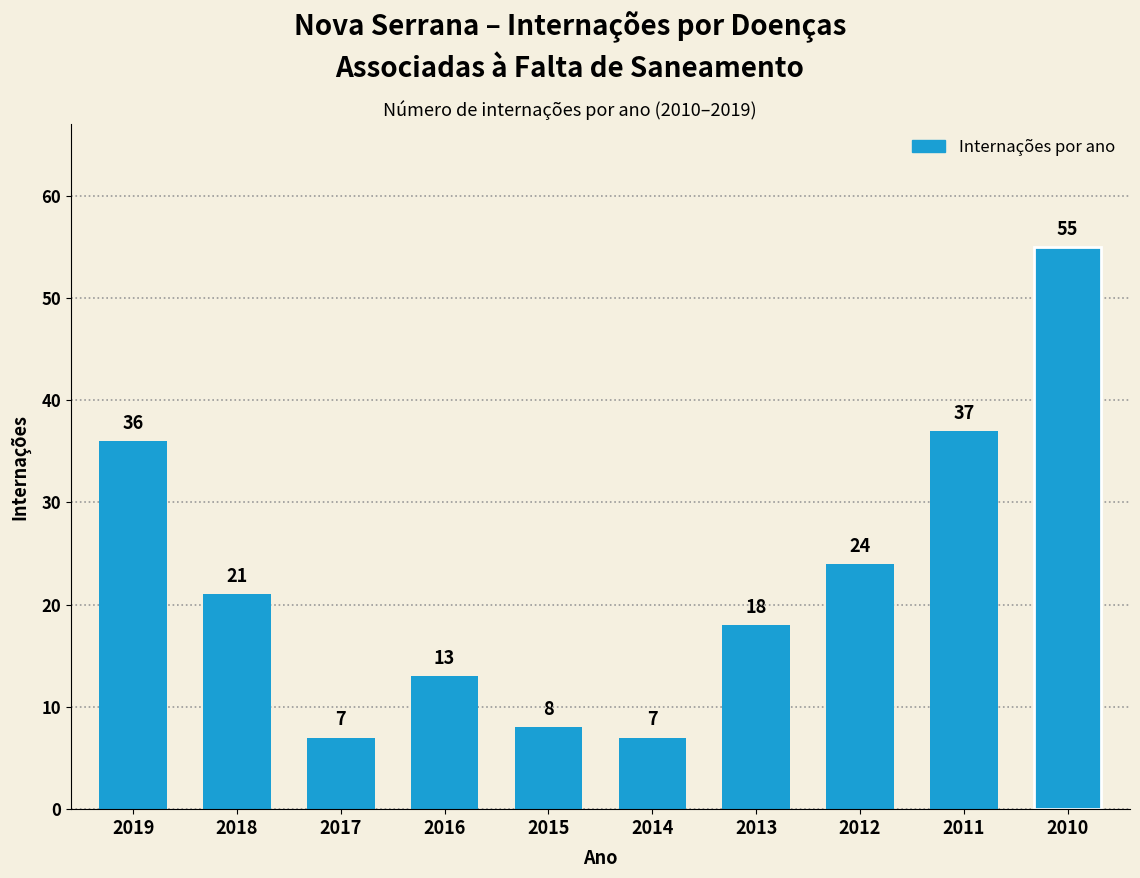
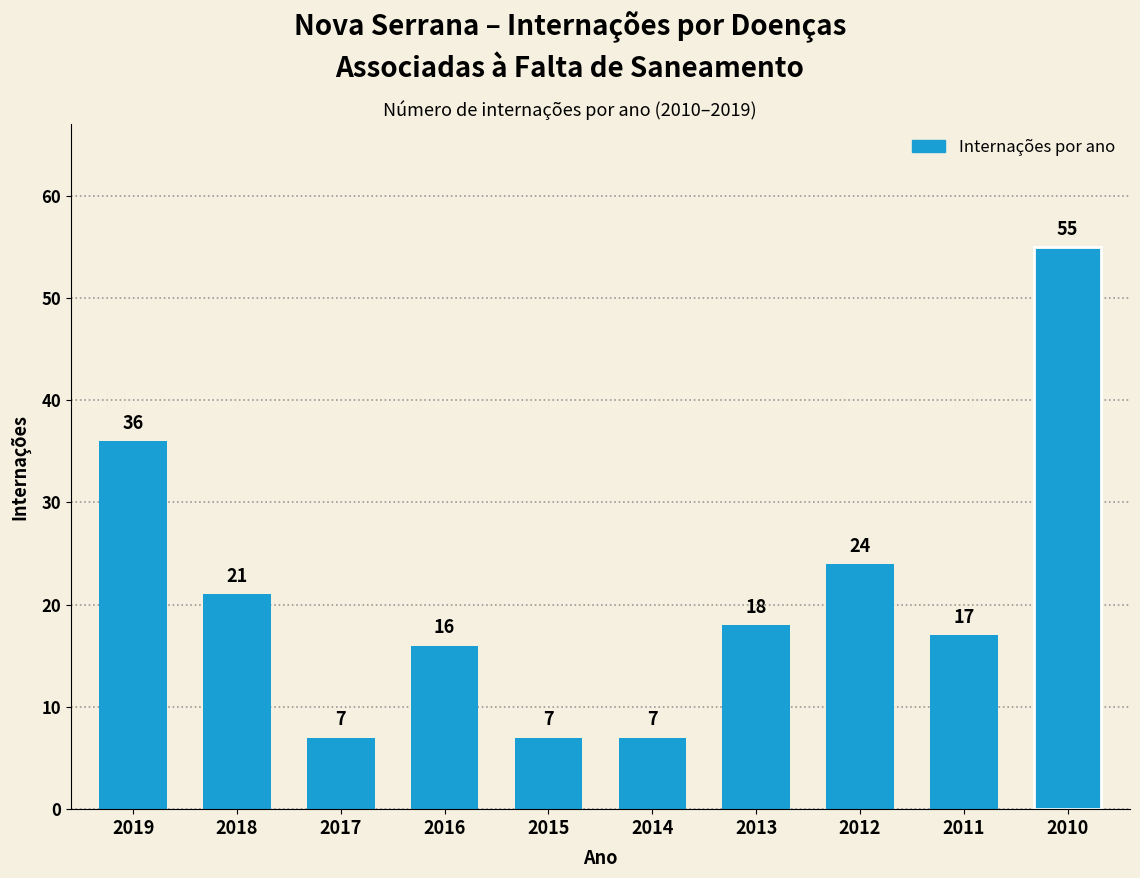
  {
    "2019": 36,
    "2018": 21,
    "2017": 7,
-   "2016": 13,
-   "2015": 8,
+   "2016": 16,
+   "2015": 7,
    "2014": 7,
    "2013": 18,
    "2012": 24,
-   "2011": 37,
+   "2011": 17,
    "2010": 55
  }
